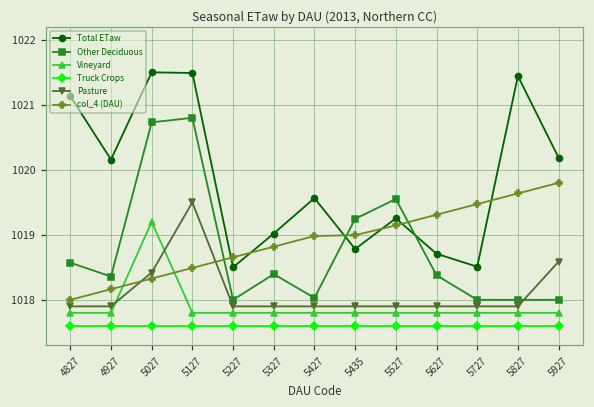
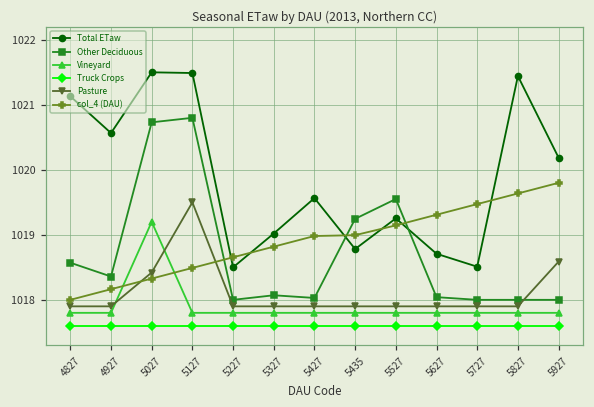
  {
    "Total ETaw": {
-     "4927": 1020.2,
+     "4927": 1020.6,
      "5027": 1021.5,
      "5127": 1021.5,
      "5227": 1018.5,
      "5327": 1019.0,
      "5427": 1019.6,
      "5435": 1018.8,
      "5527": 1019.3,
      "5627": 1018.7,
      "5727": 1018.5,
      "5827": 1021.4,
      "5927": 1020.2
    },
    "Other Deciduous": {
      "4827": 1018.6,
      "4927": 1018.4,
      "5027": 1020.7,
      "5127": 1020.8,
      "5227": 1018.0,
-     "5327": 1018.4,
+     "5327": 1018.1,
      "5427": 1018.0,
      "5435": 1019.2,
      "5527": 1019.6,
-     "5627": 1018.4,
+     "5627": 1018.0,
      "5727": 1018.0,
      "5827": 1018.0,
      "5927": 1018.0
    },
    "Vineyard": {
      "4827": 1017.8,
      "4927": 1017.8,
      "5027": 1019.2,
      "5127": 1017.8,
      "5227": 1017.8,
      "5327": 1017.8,
      "5427": 1017.8,
      "5435": 1017.8,
      "5527": 1017.8,
      "5627": 1017.8,
      "5727": 1017.8,
      "5827": 1017.8,
      "5927": 1017.8
    },
    "Truck Crops": {
      "4827": 1017.6,
      "4927": 1017.6,
      "5027": 1017.6,
      "5127": 1017.6,
      "5227": 1017.6,
      "5327": 1017.6,
      "5427": 1017.6,
      "5435": 1017.6,
      "5527": 1017.6,
      "5627": 1017.6,
      "5727": 1017.6,
      "5827": 1017.6,
      "5927": 1017.6
    }
  }
